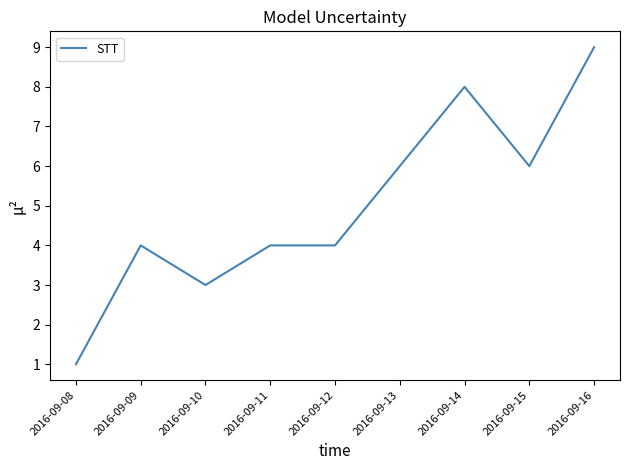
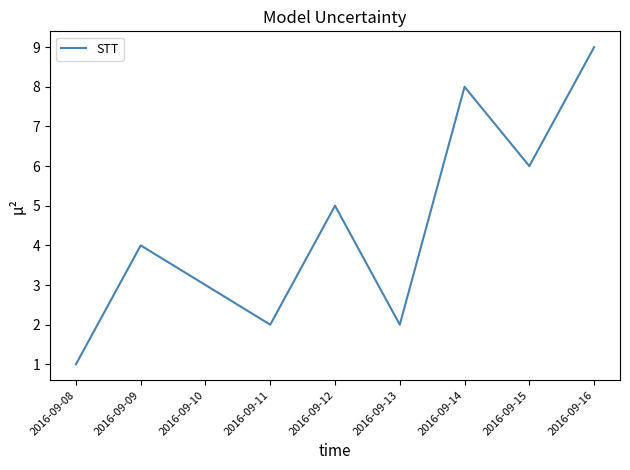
  {
    "2016-09-08": 1,
    "2016-09-09": 4,
    "2016-09-10": 3,
-   "2016-09-11": 4,
-   "2016-09-12": 4,
-   "2016-09-13": 6,
+   "2016-09-11": 2,
+   "2016-09-12": 5,
+   "2016-09-13": 2,
    "2016-09-14": 8,
    "2016-09-15": 6,
    "2016-09-16": 9
  }
